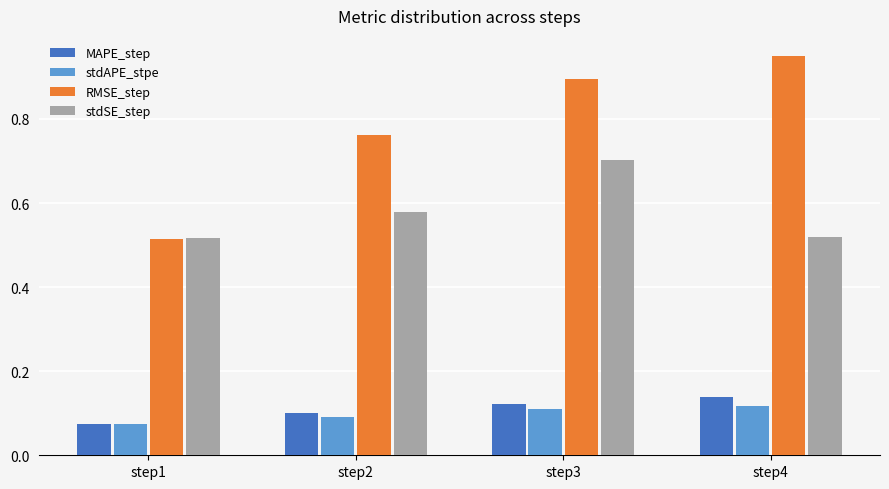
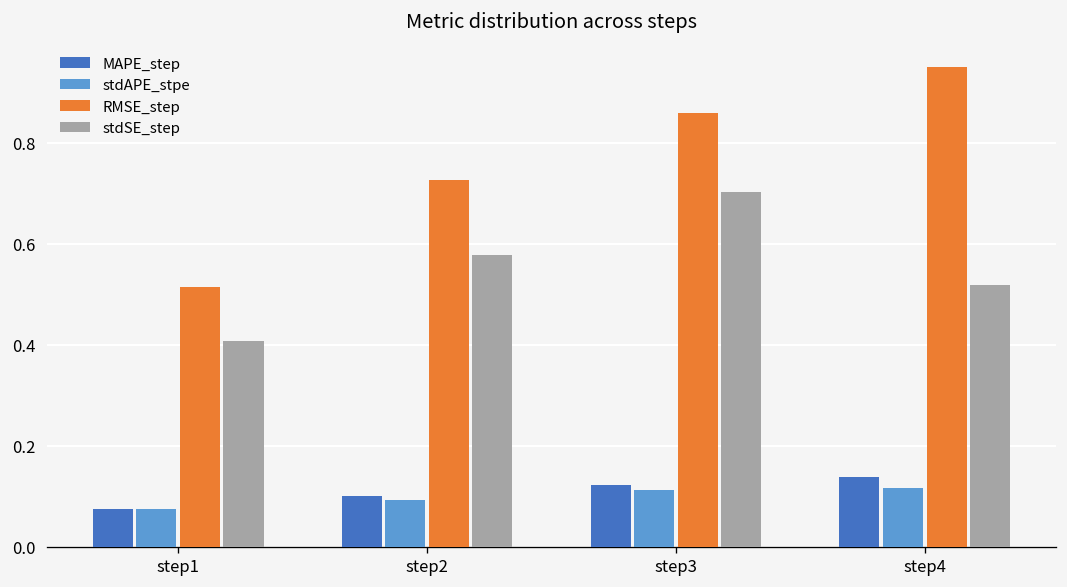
  {
    "RMSE_step": {
      "step1": 0.51,
-     "step2": 0.76,
-     "step3": 0.89,
+     "step2": 0.73,
+     "step3": 0.86,
      "step4": 0.95
    },
    "stdSE_step": {
-     "step1": 0.52,
+     "step1": 0.41,
      "step2": 0.58,
      "step3": 0.70,
      "step4": 0.52
    }
  }
